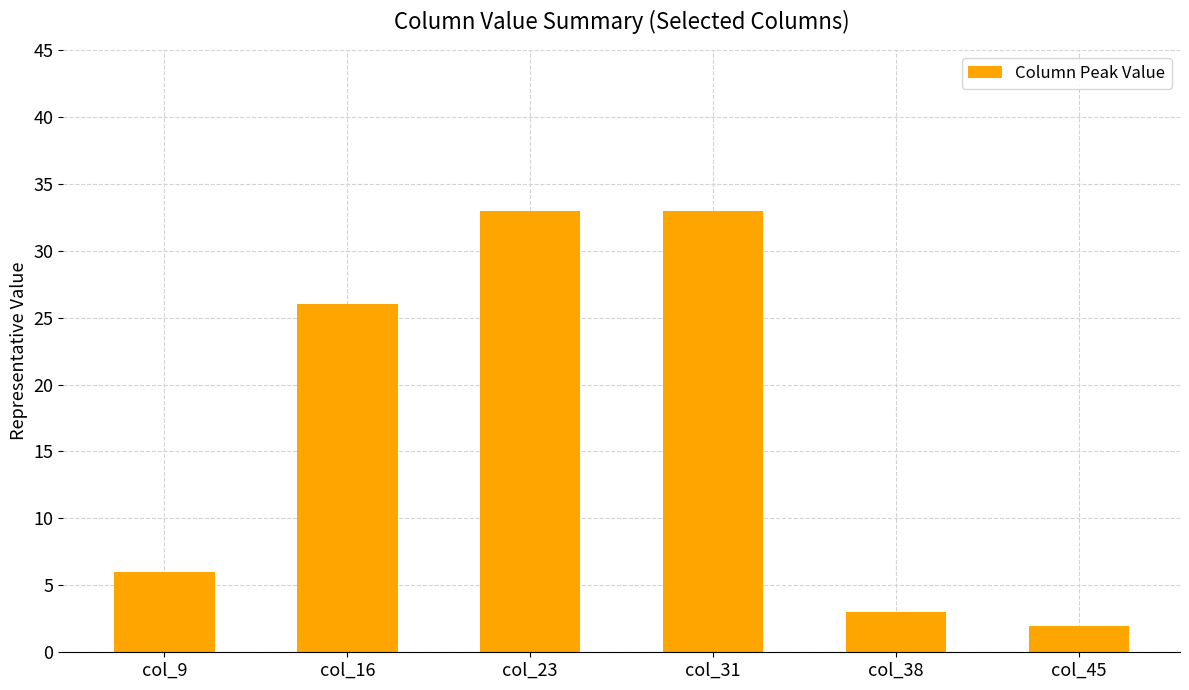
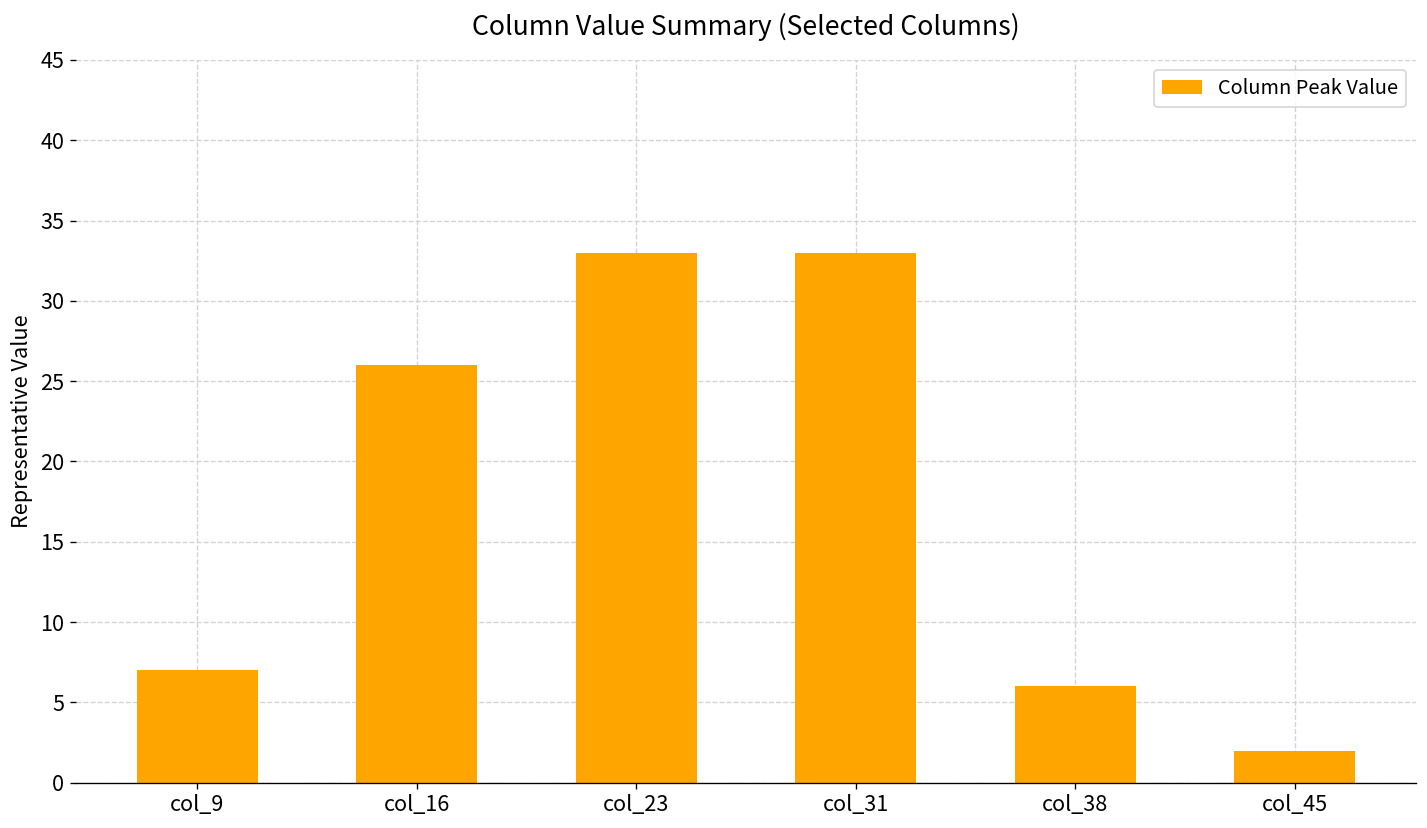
  {
-   "col_9": 6,
+   "col_9": 7,
    "col_16": 26,
    "col_23": 33,
    "col_31": 33,
-   "col_38": 3,
+   "col_38": 6,
    "col_45": 2
  }
